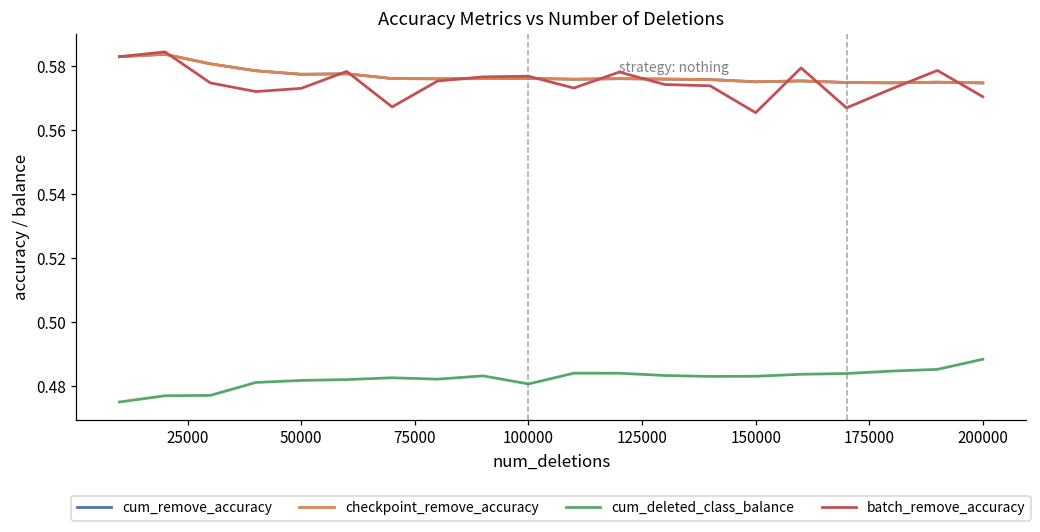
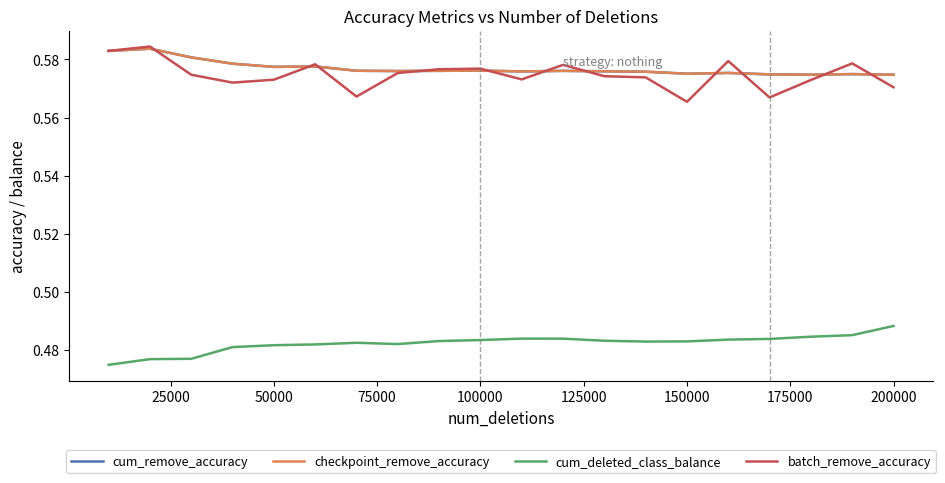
  {
    "cum_deleted_class_balance": {
      "50000": 0.482,
-     "100000": 0.481,
+     "100000": 0.484,
      "150000": 0.483,
      "200000": 0.488
    }
  }
